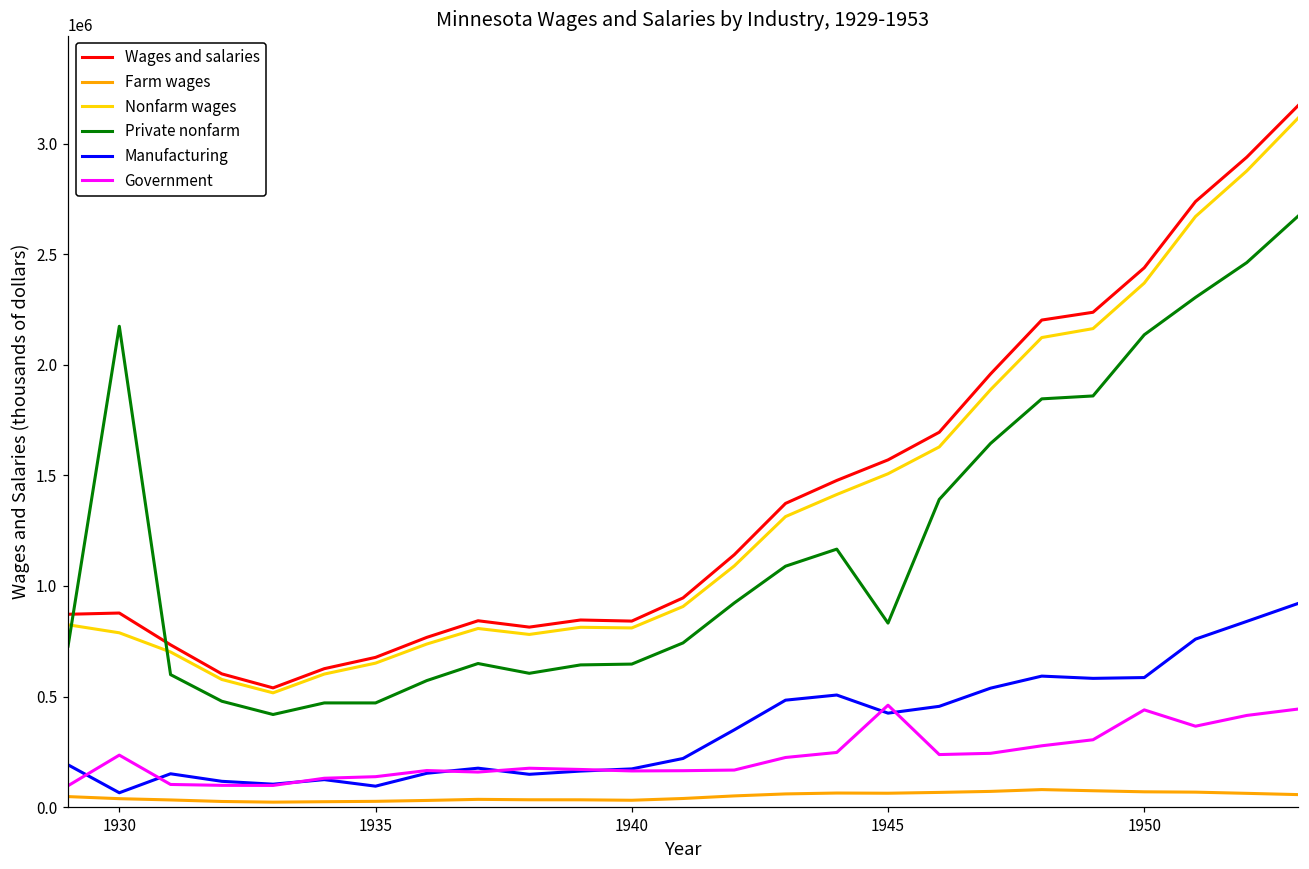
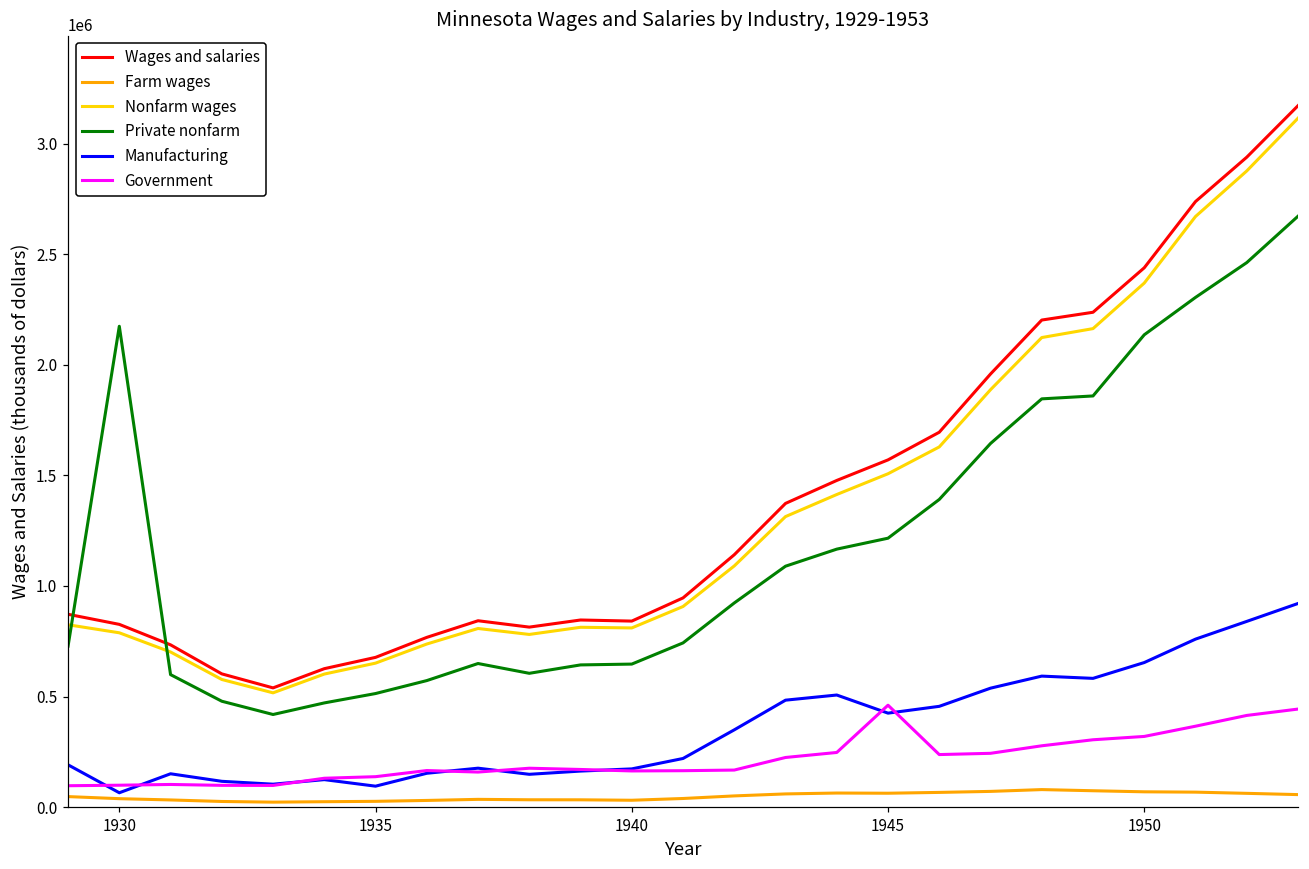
  {
    "Wages and salaries": {
-     "1930": 880000,
+     "1930": 830000,
      "1935": 680000,
      "1940": 840000,
      "1945": 1570000,
      "1950": 2440000
    },
    "Private nonfarm": {
      "1930": 2170000,
-     "1935": 470000,
+     "1935": 510000,
      "1940": 650000,
-     "1945": 830000,
+     "1945": 1220000,
      "1950": 2140000
    },
    "Manufacturing": {
      "1930": 60000,
      "1935": 90000,
      "1945": 420000,
-     "1950": 590000
+     "1950": 650000
    },
    "Government": {
-     "1930": 240000,
+     "1930": 100000,
      "1935": 140000,
      "1945": 460000,
-     "1950": 440000
+     "1950": 320000
    }
  }
